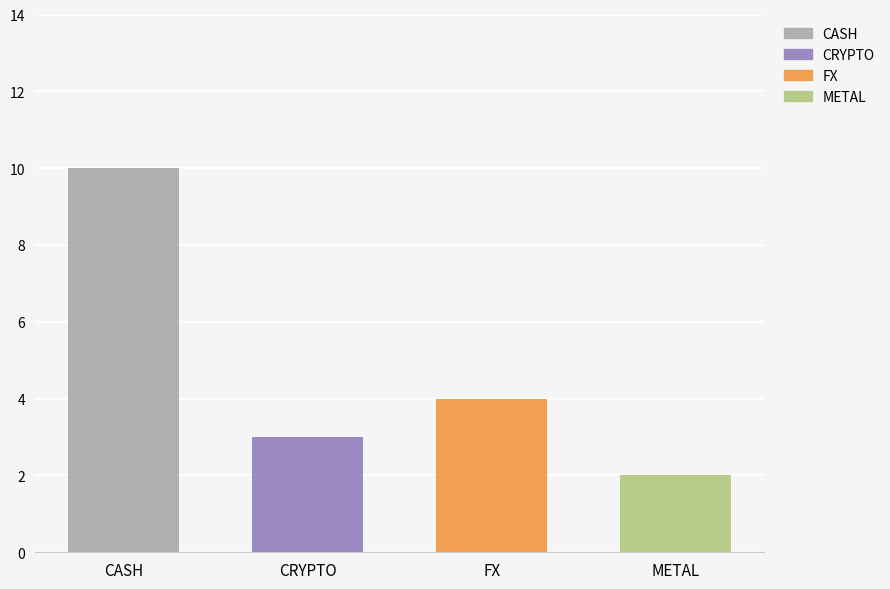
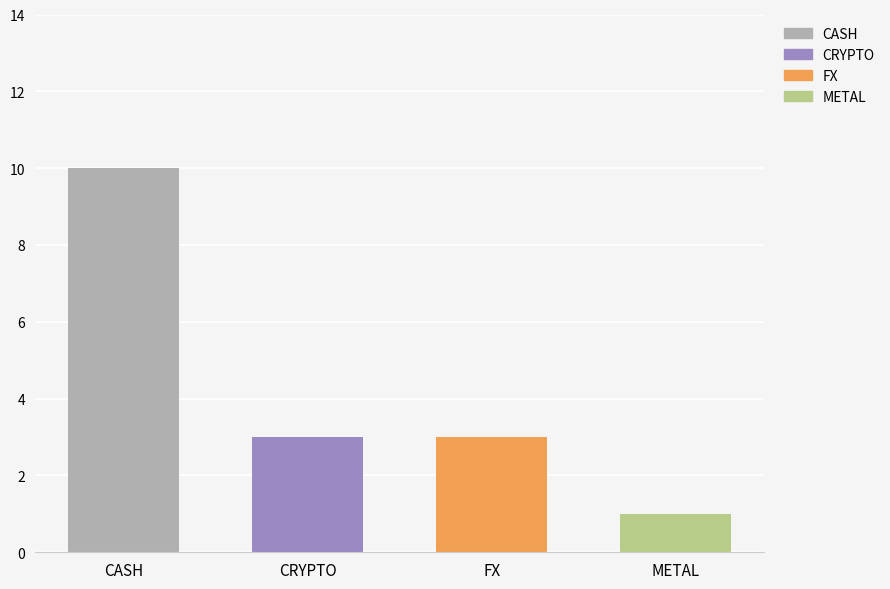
  {
    "CASH": 10,
    "CRYPTO": 3,
-   "FX": 4,
-   "METAL": 2
+   "FX": 3,
+   "METAL": 1
  }
